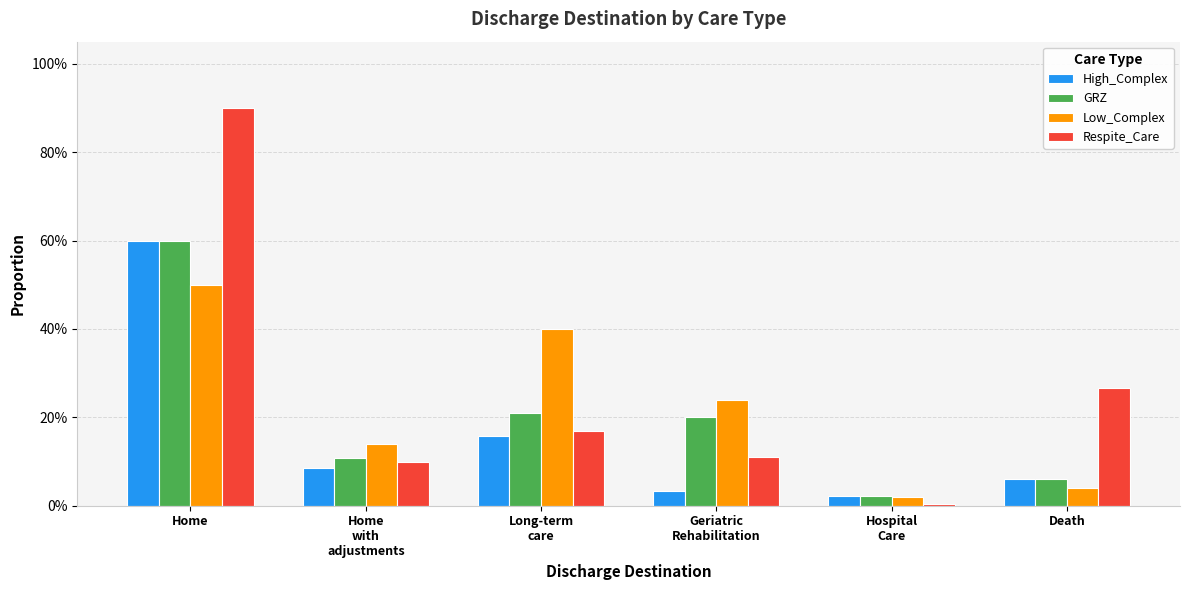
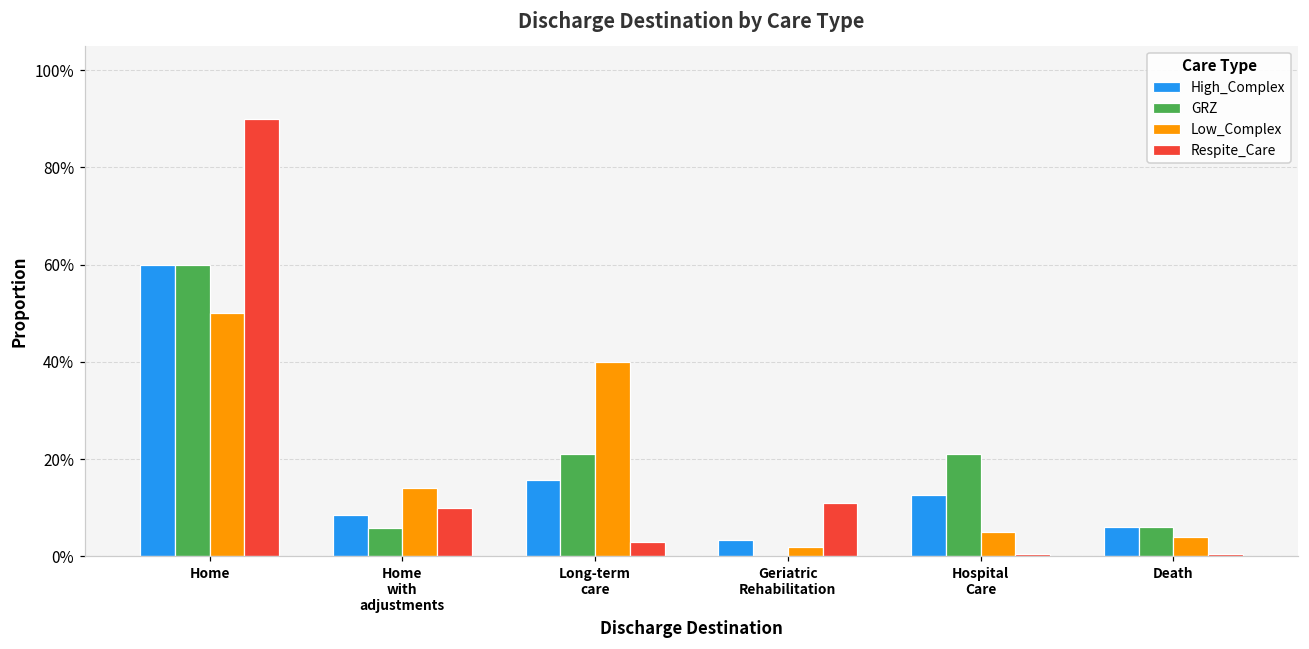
  {
    "High_Complex": {
      "Home": "60%",
      "Home with adjustments": "9%",
      "Long-term care": "16%",
      "Geriatric Rehabilitation": "3%",
-     "Hospital Care": "2%",
+     "Hospital Care": "13%",
      "Death": "6%"
    },
    "GRZ": {
      "Home": "60%",
-     "Home with adjustments": "11%",
+     "Home with adjustments": "6%",
      "Long-term care": "21%",
-     "Geriatric Rehabilitation": "20%",
-     "Hospital Care": "2%",
+     "Geriatric Rehabilitation": "0%",
+     "Hospital Care": "21%",
      "Death": "6%"
    },
    "Low_Complex": {
      "Home": "50%",
      "Home with adjustments": "14%",
      "Long-term care": "40%",
-     "Geriatric Rehabilitation": "24%",
-     "Hospital Care": "2%",
+     "Geriatric Rehabilitation": "2%",
+     "Hospital Care": "5%",
      "Death": "4%"
    },
    "Respite_Care": {
      "Home": "90%",
      "Home with adjustments": "10%",
-     "Long-term care": "17%",
+     "Long-term care": "3%",
      "Geriatric Rehabilitation": "11%",
-     "Death": "27%"
+     "Death": "1%"
    }
  }
